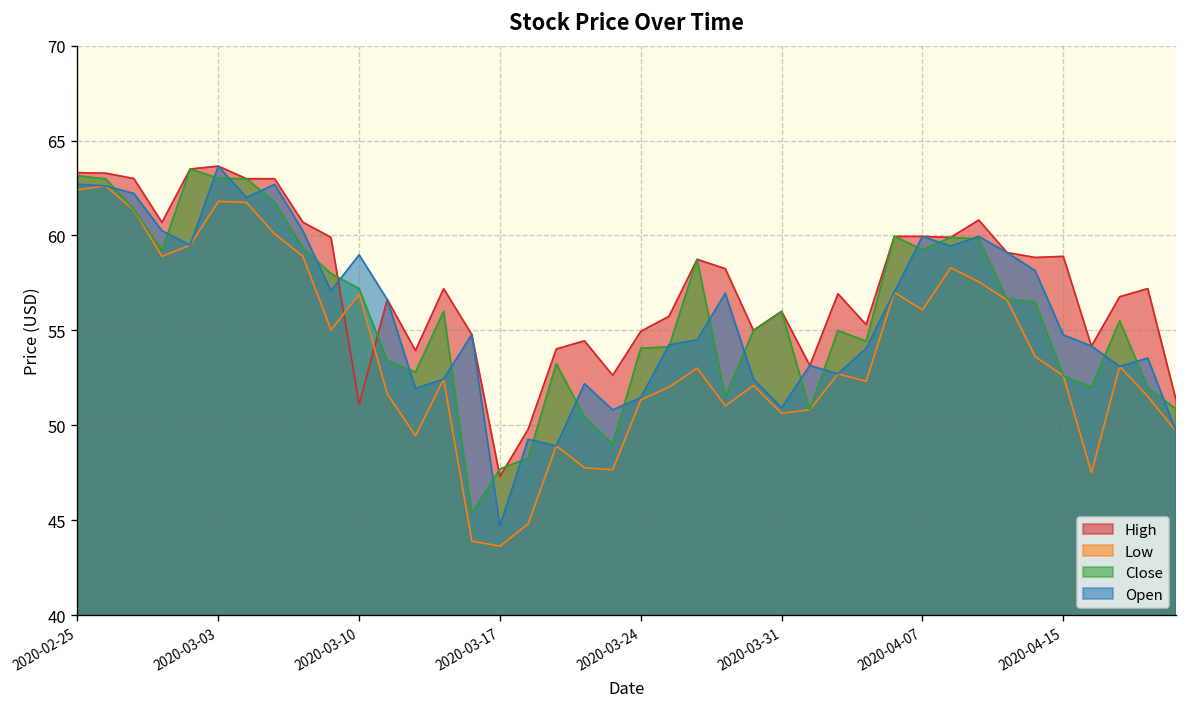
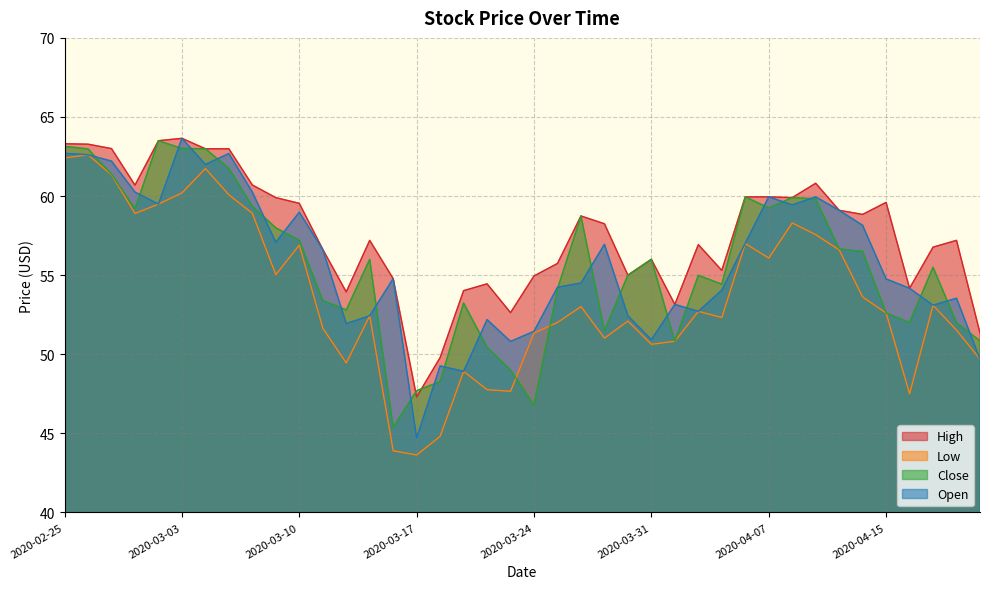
  {
    "High": {
      "2020-02-25": 63.3,
-     "2020-03-10": 51.1,
+     "2020-03-10": 59.5,
      "2020-03-17": 47.3,
      "2020-03-24": 55.0,
-     "2020-04-15": 58.9
+     "2020-04-15": 59.6
    },
    "Low": {
      "2020-02-25": 62.4,
-     "2020-03-03": 61.8,
+     "2020-03-03": 60.2,
      "2020-03-10": 56.9,
      "2020-03-17": 43.6,
      "2020-03-31": 50.6,
      "2020-04-07": 56.1
    },
    "Close": {
      "2020-02-25": 63.1,
      "2020-03-03": 63.0,
      "2020-03-10": 57.2,
      "2020-03-17": 47.7,
-     "2020-03-24": 54.1,
+     "2020-03-24": 46.8,
      "2020-04-07": 59.3
    },
    "Open": {
      "2020-02-25": 62.7,
      "2020-03-10": 59.0,
      "2020-03-17": 44.7,
      "2020-03-31": 50.9,
      "2020-04-15": 54.8
    }
  }
